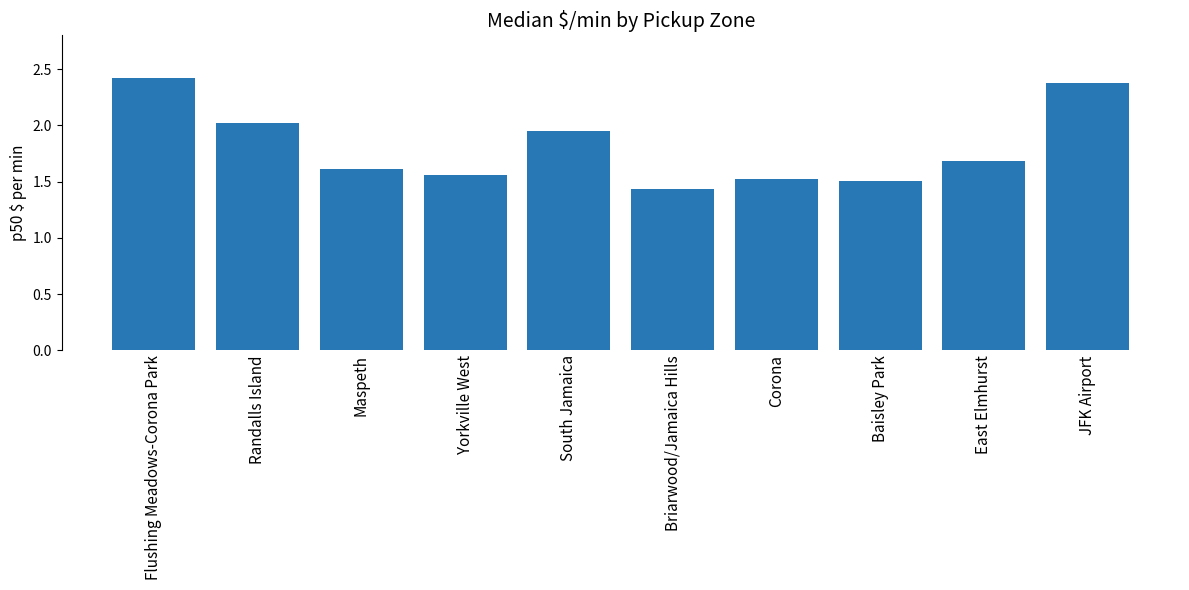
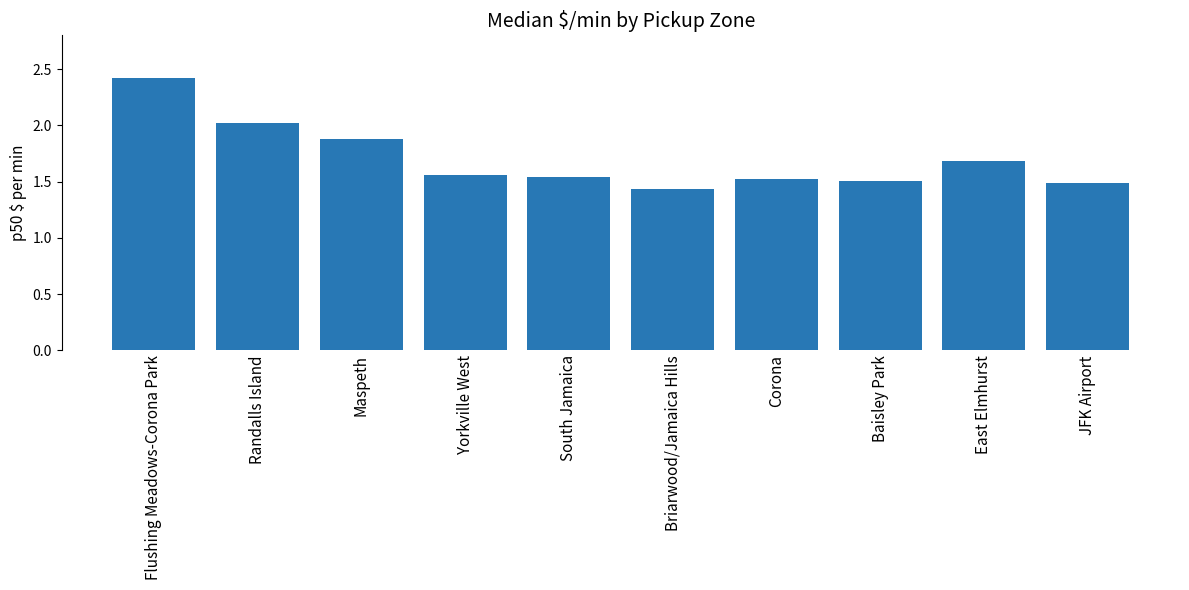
  {
    "Flushing Meadows-Corona Park": 2.42,
    "Randalls Island": 2.03,
-   "Maspeth": 1.61,
+   "Maspeth": 1.88,
    "Yorkville West": 1.56,
-   "South Jamaica": 1.95,
+   "South Jamaica": 1.54,
    "Briarwood/Jamaica Hills": 1.43,
    "Corona": 1.53,
    "Baisley Park": 1.50,
    "East Elmhurst": 1.68,
-   "JFK Airport": 2.38
+   "JFK Airport": 1.48
  }
